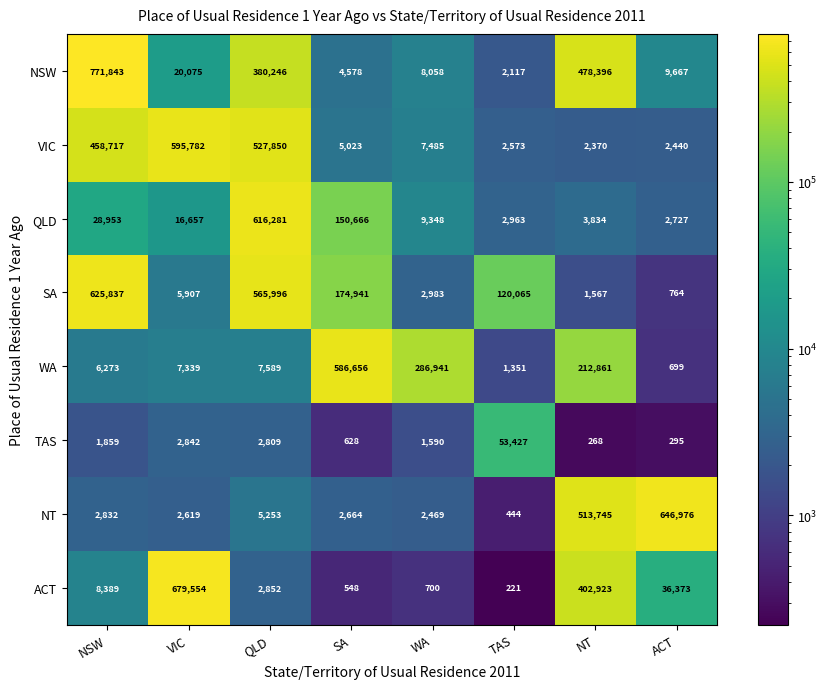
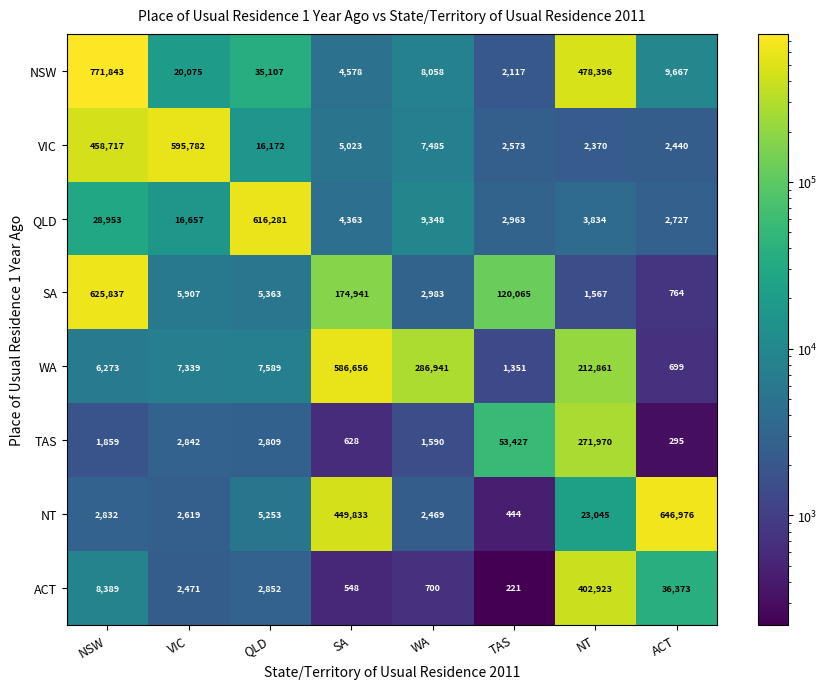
  {
    "NSW": {
      "NSW": "771,843",
      "VIC": "20,075",
-     "QLD": "380,246",
+     "QLD": "35,107",
      "SA": "4,578",
      "WA": "8,058",
      "TAS": "2,117",
      "NT": "478,396",
      "ACT": "9,667"
    },
    "VIC": {
      "NSW": "458,717",
      "VIC": "595,782",
-     "QLD": "527,850",
+     "QLD": "16,172",
      "SA": "5,023",
      "WA": "7,485",
      "TAS": "2,573",
      "NT": "2,370",
      "ACT": "2,440"
    },
    "QLD": {
      "NSW": "28,953",
      "VIC": "16,657",
      "QLD": "616,281",
-     "SA": "150,666",
+     "SA": "4,363",
      "WA": "9,348",
      "TAS": "2,963",
      "NT": "3,834",
      "ACT": "2,727"
    },
    "SA": {
      "NSW": "625,837",
      "VIC": "5,907",
-     "QLD": "565,996",
+     "QLD": "5,363",
      "SA": "174,941",
      "WA": "2,983",
      "TAS": "120,065",
      "NT": "1,567",
      "ACT": "764"
    },
    "WA": {
      "NSW": "6,273",
      "VIC": "7,339",
      "QLD": "7,589",
      "SA": "586,656",
      "WA": "286,941",
      "TAS": "1,351",
      "NT": "212,861",
      "ACT": "699"
    },
    "TAS": {
      "NSW": "1,859",
      "VIC": "2,842",
      "QLD": "2,809",
      "SA": "628",
      "WA": "1,590",
      "TAS": "53,427",
-     "NT": "268",
+     "NT": "271,970",
      "ACT": "295"
    },
    "NT": {
      "NSW": "2,832",
      "VIC": "2,619",
      "QLD": "5,253",
-     "SA": "2,664",
+     "SA": "449,833",
      "WA": "2,469",
      "TAS": "444",
-     "NT": "513,745",
+     "NT": "23,045",
      "ACT": "646,976"
    },
    "ACT": {
      "NSW": "8,389",
-     "VIC": "679,554",
+     "VIC": "2,471",
      "QLD": "2,852",
      "SA": "548",
      "WA": "700",
      "TAS": "221",
      "NT": "402,923",
      "ACT": "36,373"
    }
  }
